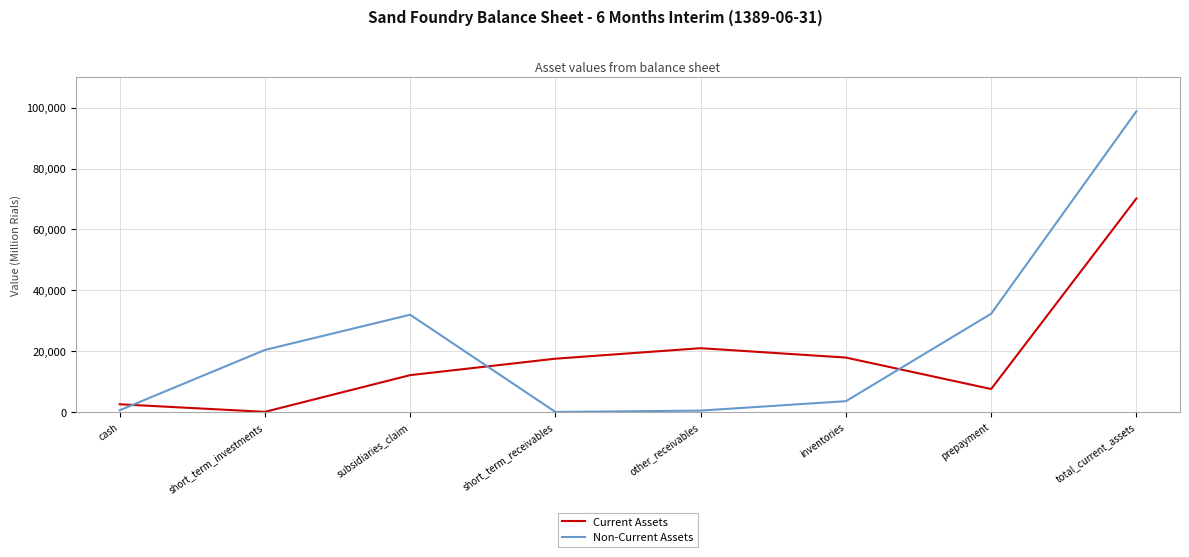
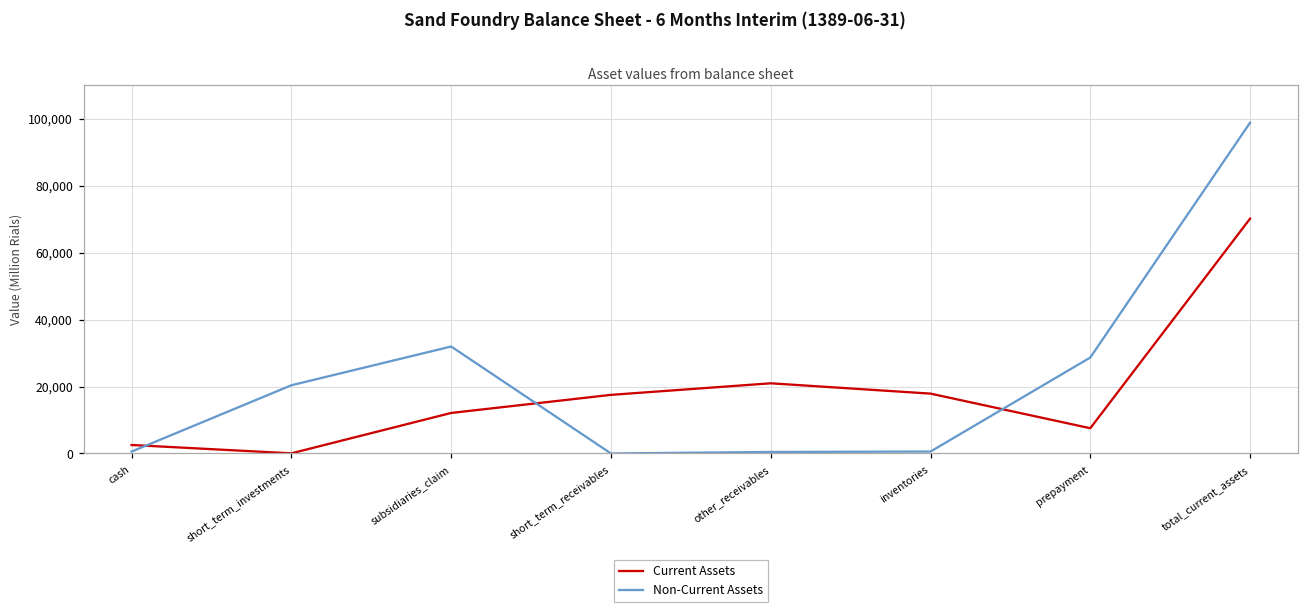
  {
    "Current Assets": {
      "cash": "3,000",
      "short_term_investments": "0",
      "subsidiaries_claim": "12,000",
      "short_term_receivables": "18,000",
      "other_receivables": "21,000",
      "inventories": "18,000",
      "prepayment": "8,000",
      "total_current_assets": "70,000"
    },
    "Non-Current Assets": {
      "cash": "1,000",
      "short_term_investments": "20,000",
      "subsidiaries_claim": "32,000",
      "short_term_receivables": "0",
      "other_receivables": "0",
-     "inventories": "4,000",
-     "prepayment": "32,000",
+     "inventories": "1,000",
+     "prepayment": "29,000",
      "total_current_assets": "99,000"
    }
  }
